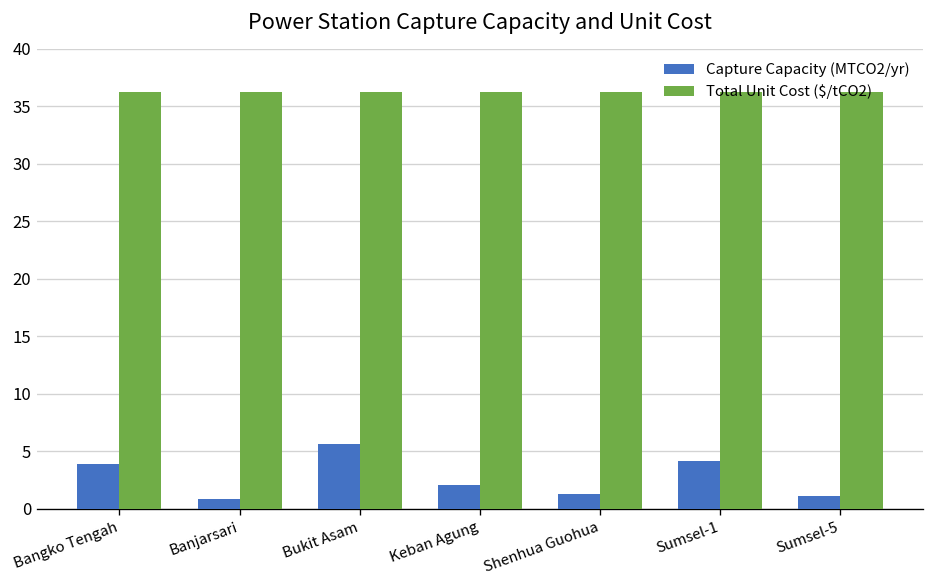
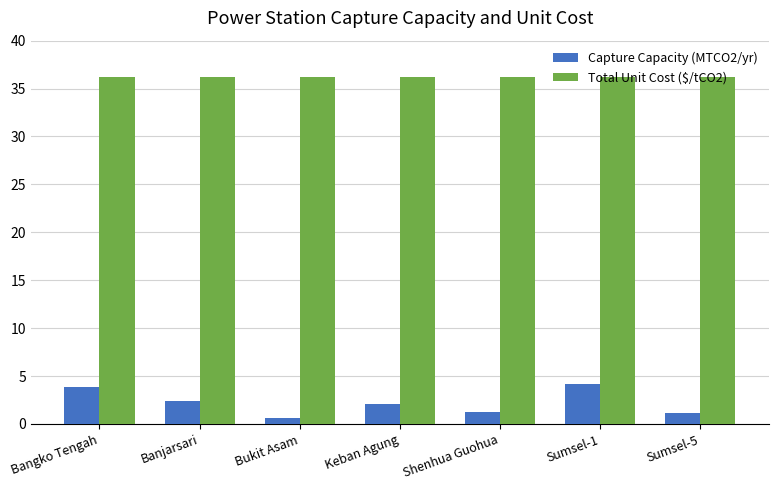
  {
    "Capture Capacity (MTCO2/yr)": {
      "Bangko Tengah": 4,
-     "Banjarsari": 1,
-     "Bukit Asam": 6,
+     "Banjarsari": 2,
+     "Bukit Asam": 1,
      "Keban Agung": 2,
      "Shenhua Guohua": 1,
      "Sumsel-1": 4,
      "Sumsel-5": 1
    },
    "Total Unit Cost ($/tCO2)": {
      "Bangko Tengah": 36,
      "Banjarsari": 36,
      "Bukit Asam": 36,
      "Keban Agung": 36,
      "Shenhua Guohua": 36,
      "Sumsel-1": 36,
      "Sumsel-5": 36
    }
  }
